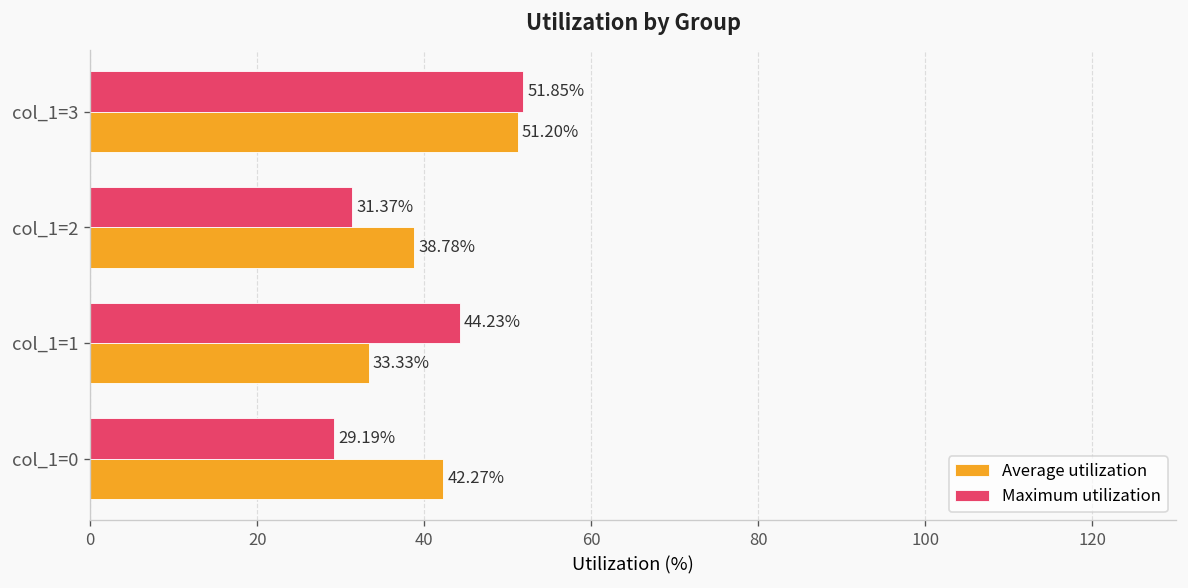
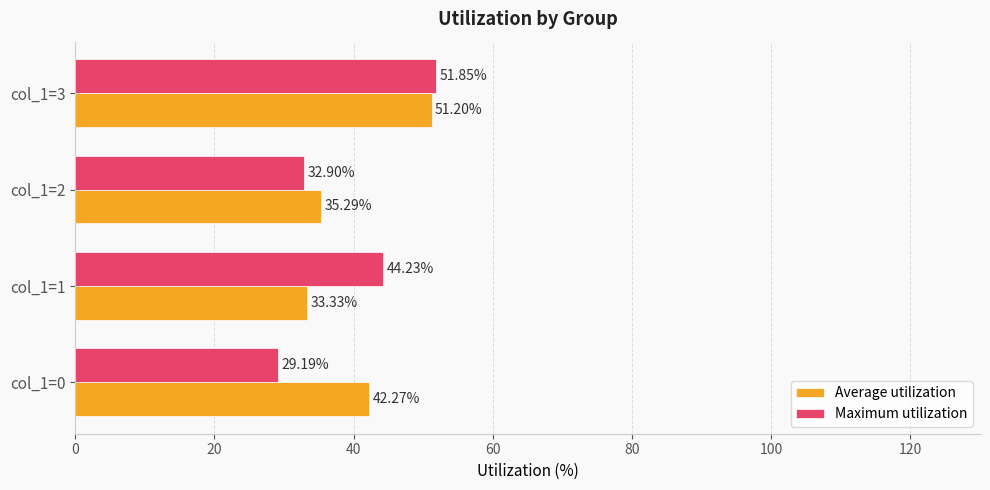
  {
    "Average utilization": {
      "col_1=3": "51.20%",
-     "col_1=2": "38.78%",
+     "col_1=2": "35.29%",
      "col_1=1": "33.33%",
      "col_1=0": "42.27%"
    },
    "Maximum utilization": {
      "col_1=3": "51.85%",
-     "col_1=2": "31.37%",
+     "col_1=2": "32.90%",
      "col_1=1": "44.23%",
      "col_1=0": "29.19%"
    }
  }
